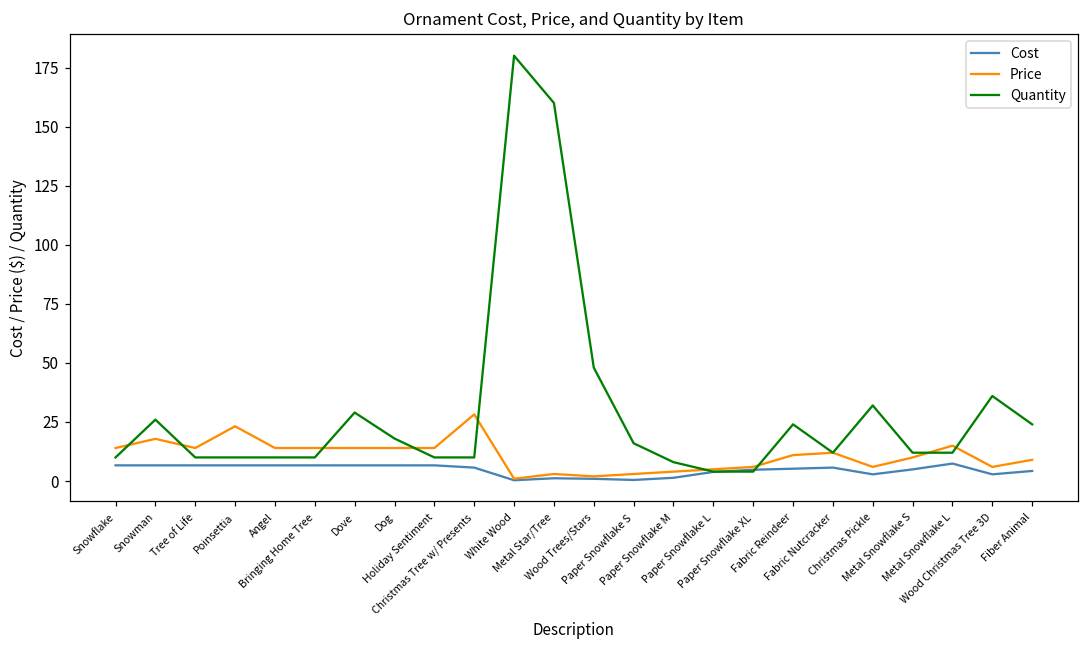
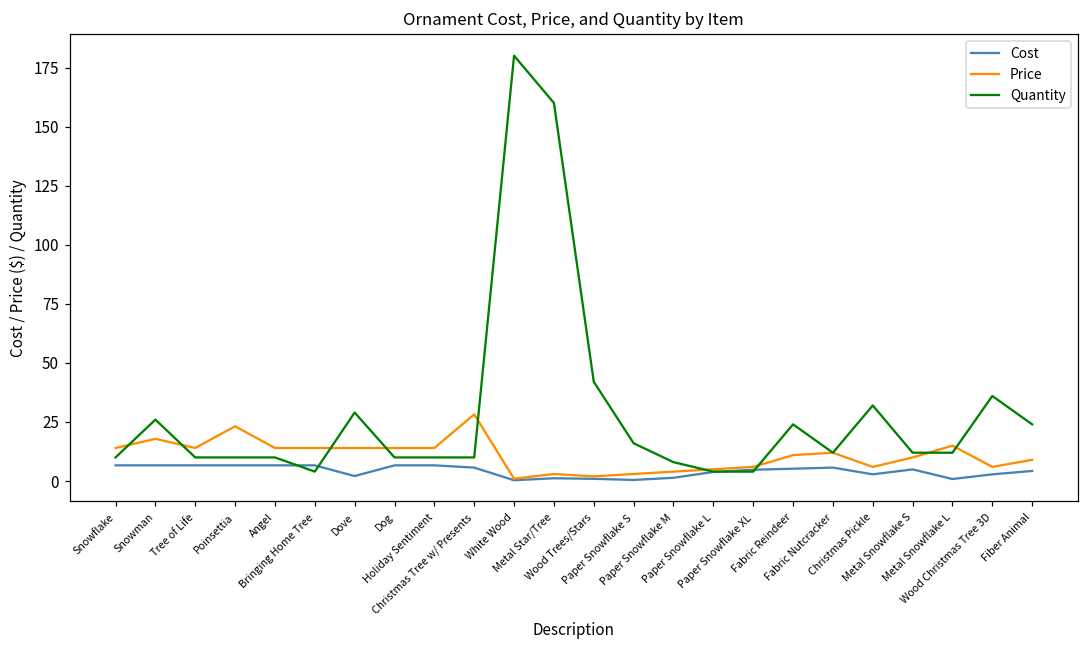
  {
    "Cost": {
      "Snowflake": 7,
      "Snowman": 7,
      "Tree of Life": 7,
      "Poinsettia": 7,
      "Angel": 7,
      "Bringing Home Tree": 7,
-     "Dove": 7,
+     "Dove": 2,
      "Dog": 7,
      "Holiday Sentiment": 7,
      "Christmas Tree w/ Presents": 6,
      "Metal Star/Tree": 1,
      "Paper Snowflake S": 0,
      "Paper Snowflake M": 1,
      "Fabric Reindeer": 5,
      "Fabric Nutcracker": 6,
      "Christmas Pickle": 3,
      "Metal Snowflake S": 5,
-     "Metal Snowflake L": 7,
+     "Metal Snowflake L": 1,
      "Wood Christmas Tree 3D": 3,
      "Fiber Animal": 4
    },
    "Price": {
      "Snowflake": 14,
      "Snowman": 18,
      "Tree of Life": 14,
      "Poinsettia": 23,
      "Angel": 14,
      "Bringing Home Tree": 14,
      "Dove": 14,
      "Dog": 14,
      "Holiday Sentiment": 14,
      "Christmas Tree w/ Presents": 28,
      "Metal Star/Tree": 3,
      "Paper Snowflake S": 3,
      "Paper Snowflake M": 4,
      "Fabric Reindeer": 11,
      "Christmas Pickle": 6,
      "Metal Snowflake S": 10,
      "Metal Snowflake L": 15,
      "Wood Christmas Tree 3D": 6,
      "Fiber Animal": 9
    },
    "Quantity": {
      "Snowflake": 10,
      "Snowman": 26,
      "Tree of Life": 10,
      "Poinsettia": 10,
      "Angel": 10,
-     "Bringing Home Tree": 10,
+     "Bringing Home Tree": 4,
      "Dove": 29,
-     "Dog": 18,
+     "Dog": 10,
      "Holiday Sentiment": 10,
      "Christmas Tree w/ Presents": 10,
      "White Wood": 180,
      "Metal Star/Tree": 160,
-     "Wood Trees/Stars": 48,
+     "Wood Trees/Stars": 42,
      "Paper Snowflake S": 16,
      "Paper Snowflake M": 8,
      "Fabric Reindeer": 24,
      "Christmas Pickle": 32,
      "Metal Snowflake S": 12,
      "Metal Snowflake L": 12,
      "Wood Christmas Tree 3D": 36,
      "Fiber Animal": 24
    }
  }
